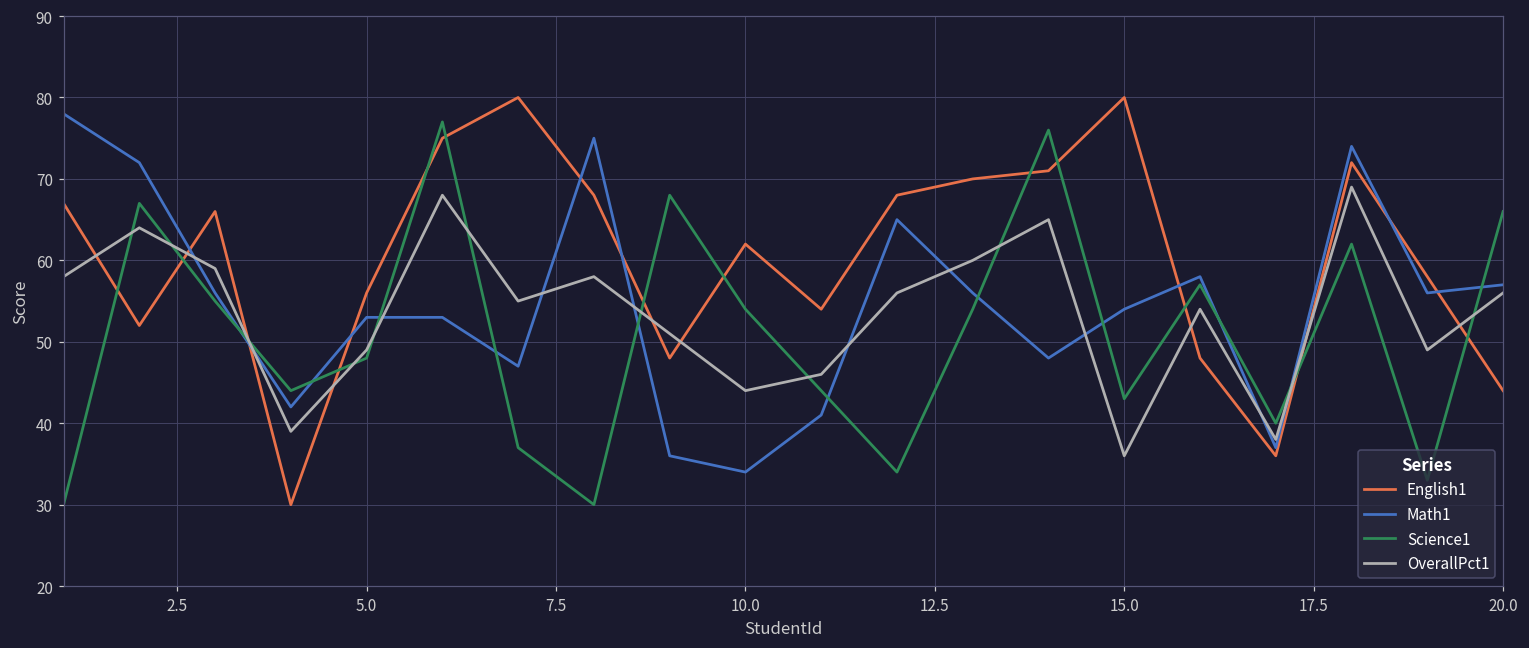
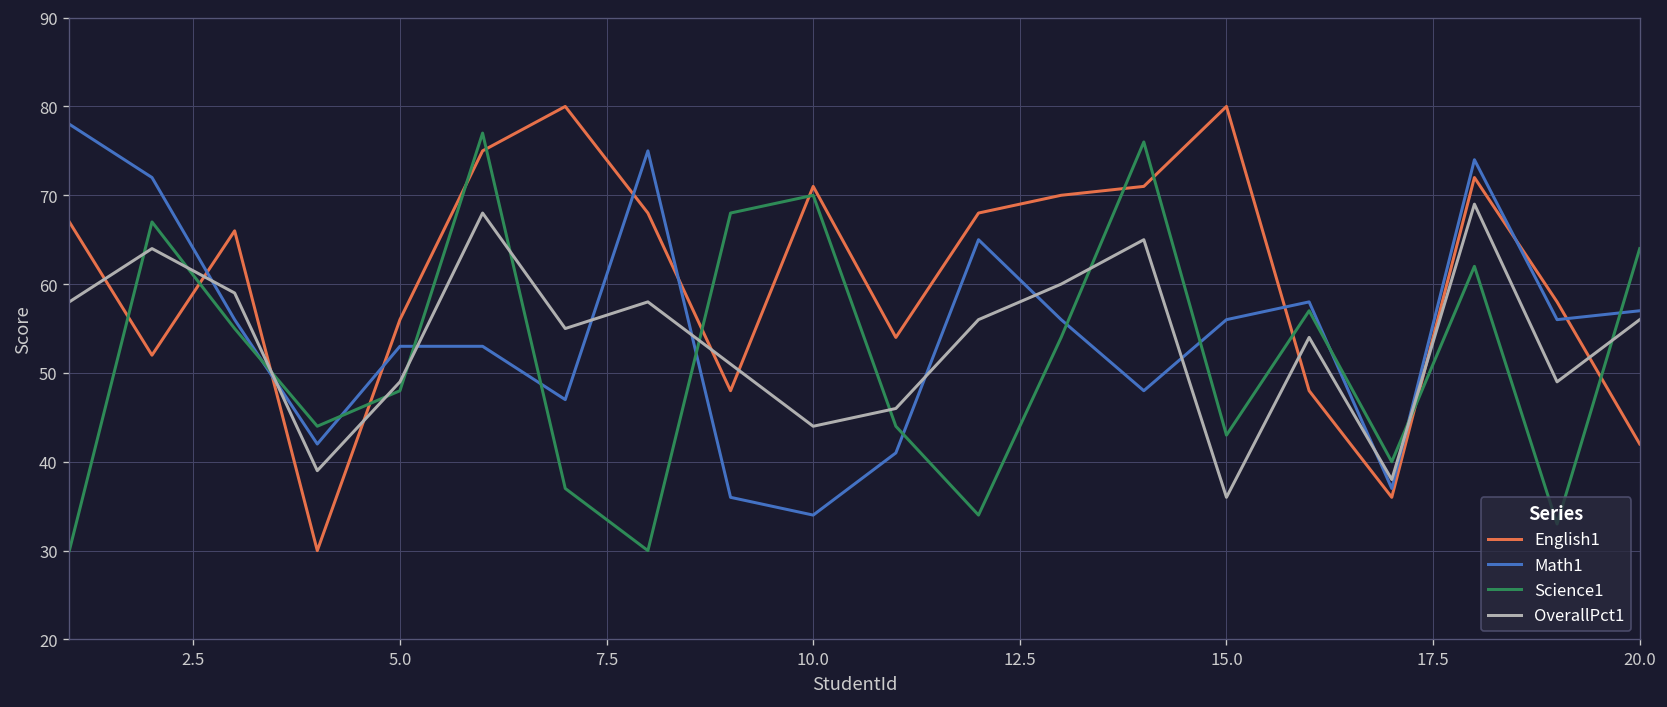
  {
    "English1": {
      "5.0": 56,
-     "10.0": 62,
+     "10.0": 71,
      "15.0": 80,
-     "20.0": 44
+     "20.0": 42
    },
    "Math1": {
      "5.0": 53,
      "10.0": 34,
-     "15.0": 54,
+     "15.0": 56,
      "20.0": 57
    },
    "Science1": {
      "5.0": 48,
-     "10.0": 54,
+     "10.0": 70,
      "15.0": 43,
-     "20.0": 66
+     "20.0": 64
    },
    "OverallPct1": {
      "5.0": 49,
      "10.0": 44,
      "15.0": 36,
      "20.0": 56
    }
  }
